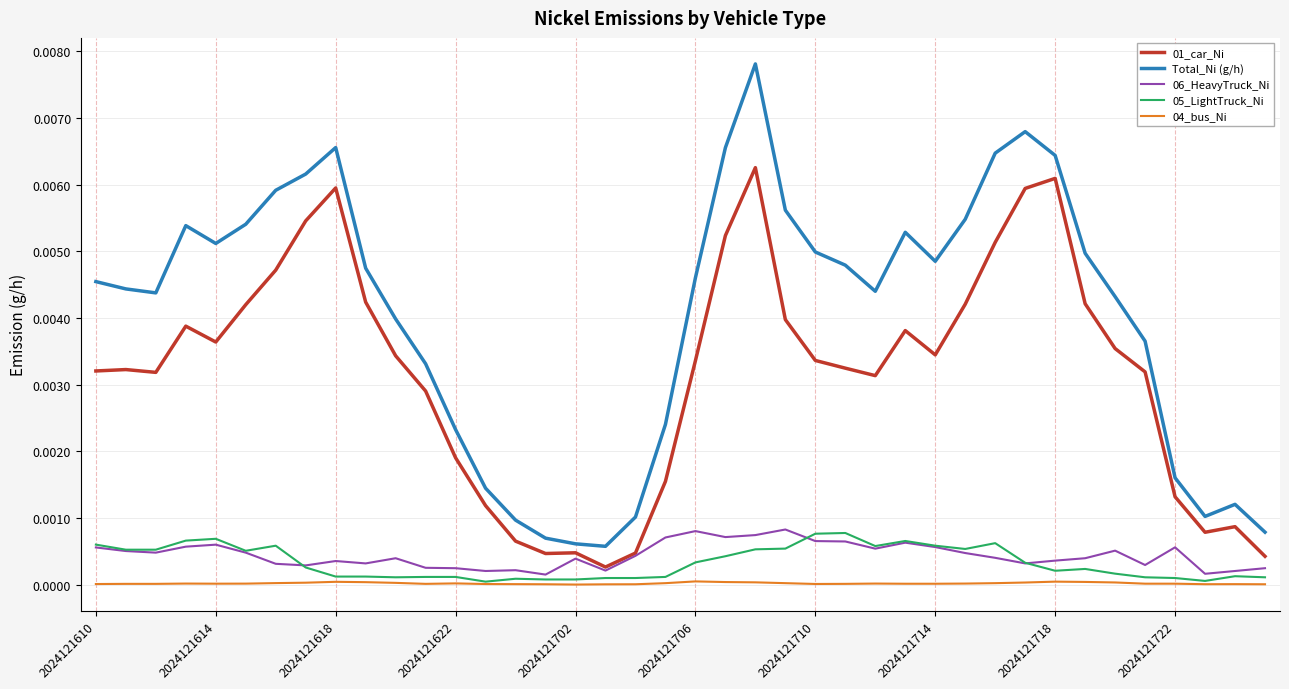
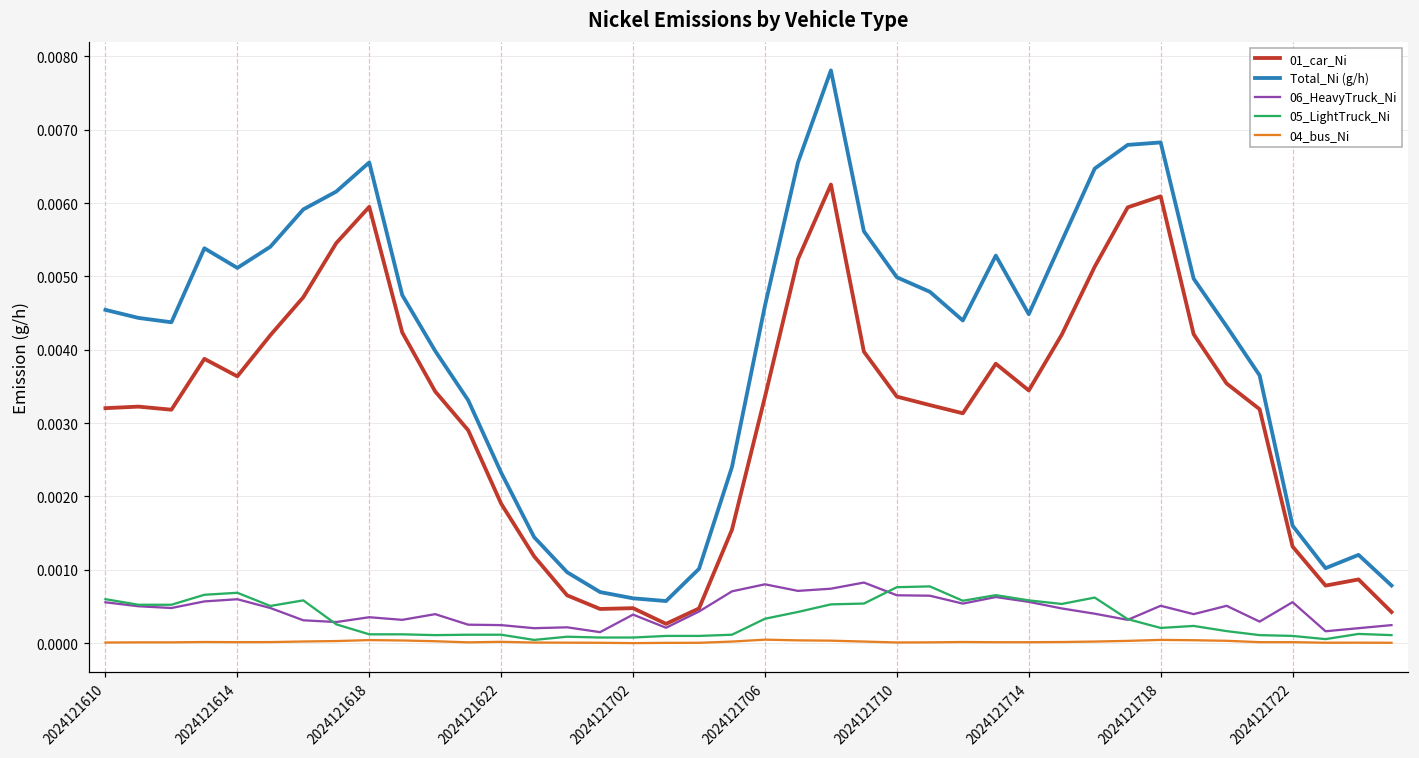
  {
    "01_car_Ni": {
      "2024121610": 0.0032,
      "2024121614": 0.0036,
      "2024121618": 0.0059,
      "2024121622": 0.0019,
      "2024121702": 0.0005,
      "2024121706": 0.0034,
      "2024121710": 0.0034,
      "2024121714": 0.0034,
      "2024121718": 0.0061,
      "2024121722": 0.0013
    },
    "Total_Ni (g/h)": {
      "2024121610": 0.0045,
      "2024121614": 0.0051,
      "2024121618": 0.0066,
      "2024121622": 0.0023,
      "2024121702": 0.0006,
      "2024121706": 0.0046,
      "2024121710": 0.0050,
-     "2024121714": 0.0048,
-     "2024121718": 0.0064,
+     "2024121714": 0.0045,
+     "2024121718": 0.0068,
      "2024121722": 0.0016
    },
    "06_HeavyTruck_Ni": {
      "2024121610": 0.0006,
      "2024121614": 0.0006,
      "2024121618": 0.0004,
      "2024121622": 0.0002,
      "2024121702": 0.0004,
      "2024121706": 0.0008,
      "2024121710": 0.0007,
-     "2024121718": 0.0004,
+     "2024121718": 0.0005,
      "2024121722": 0.0006
    },
    "05_LightTruck_Ni": {
      "2024121610": 0.0006,
      "2024121614": 0.0007,
      "2024121618": 0.0001,
      "2024121622": 0.0001,
      "2024121702": 0.0001,
      "2024121706": 0.0003,
      "2024121710": 0.0008,
      "2024121718": 0.0002,
      "2024121722": 0.0001
    },
    "04_bus_Ni": {
      "2024121610": 0.0000,
      "2024121614": 0.0000,
      "2024121618": 0.0000,
      "2024121622": 0.0000,
      "2024121702": 0.0000,
      "2024121706": 0.0000,
      "2024121710": 0.0000,
      "2024121714": 0.0000,
      "2024121718": 0.0000,
      "2024121722": 0.0000
    }
  }
